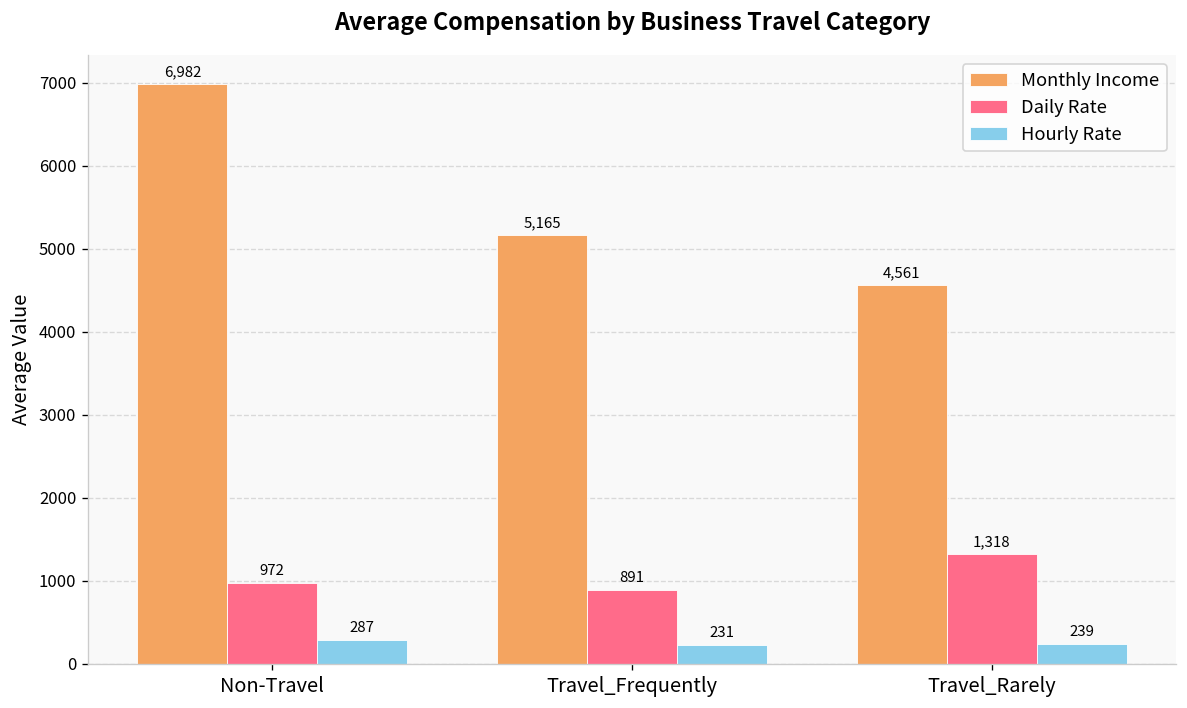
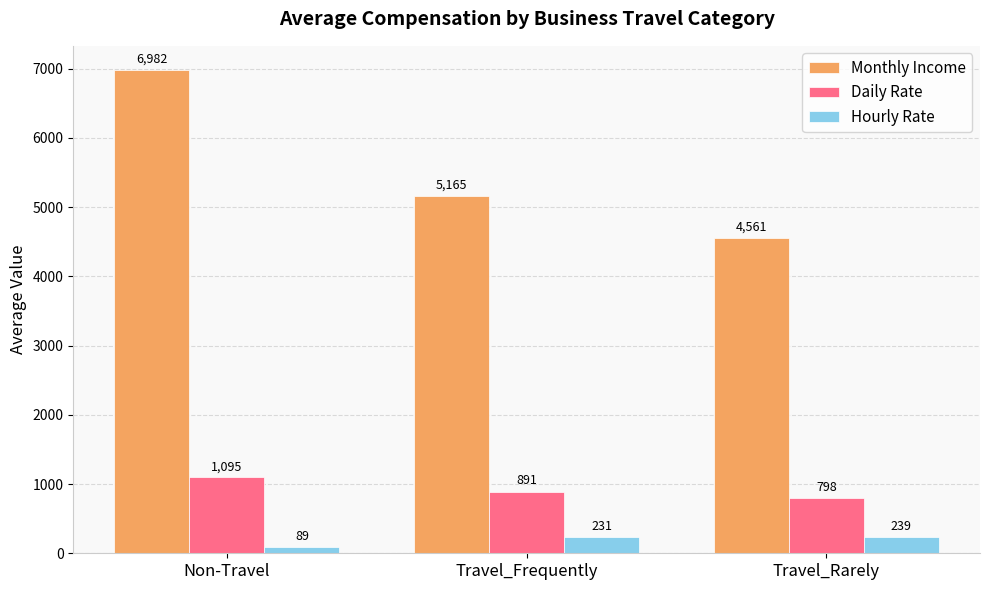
  {
    "Monthly Income": {
      "Non-Travel": "6,982",
      "Travel_Frequently": "5,165",
      "Travel_Rarely": "4,561"
    },
    "Daily Rate": {
-     "Non-Travel": "972",
+     "Non-Travel": "1,095",
      "Travel_Frequently": "891",
-     "Travel_Rarely": "1,318"
+     "Travel_Rarely": "798"
    },
    "Hourly Rate": {
-     "Non-Travel": "287",
+     "Non-Travel": "89",
      "Travel_Frequently": "231",
      "Travel_Rarely": "239"
    }
  }
